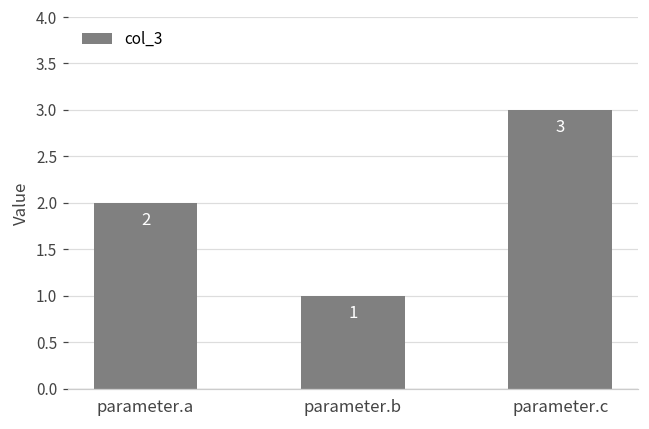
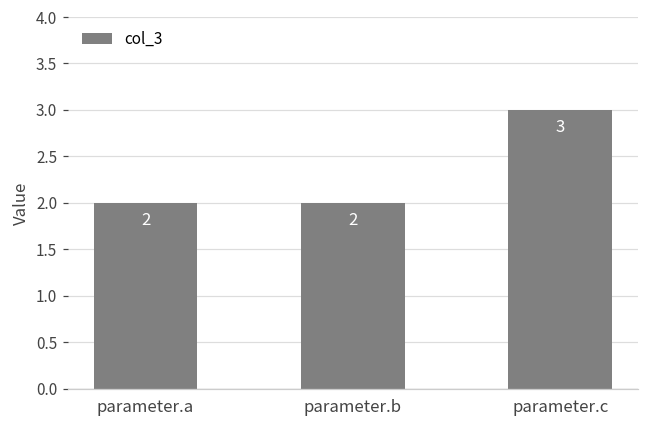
  {
    "parameter.a": 2,
-   "parameter.b": 1,
+   "parameter.b": 2,
    "parameter.c": 3
  }
